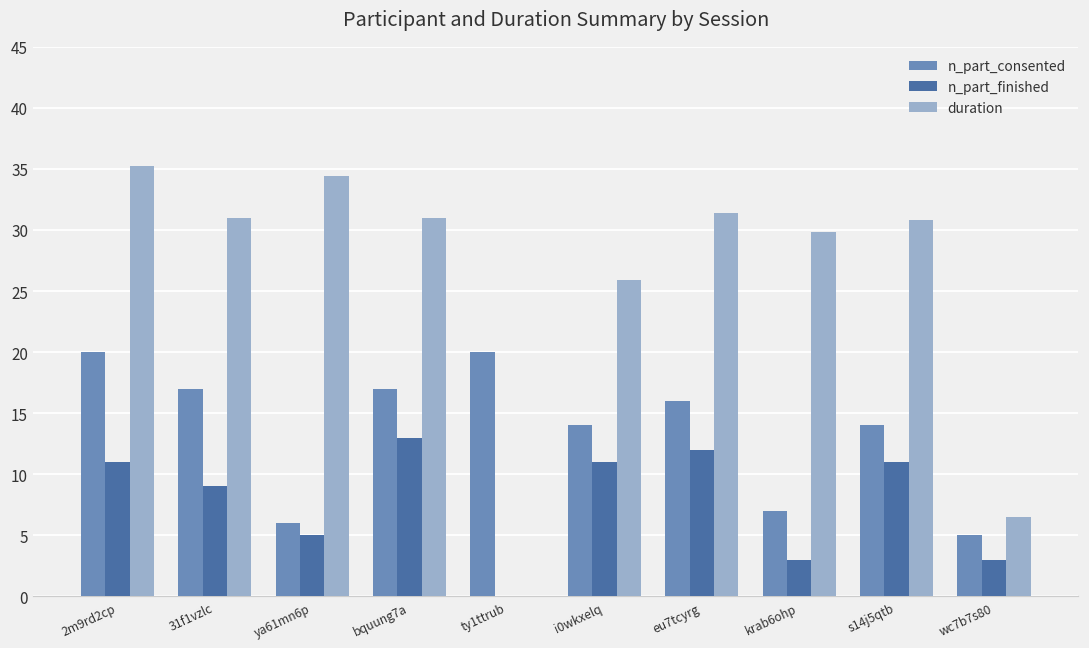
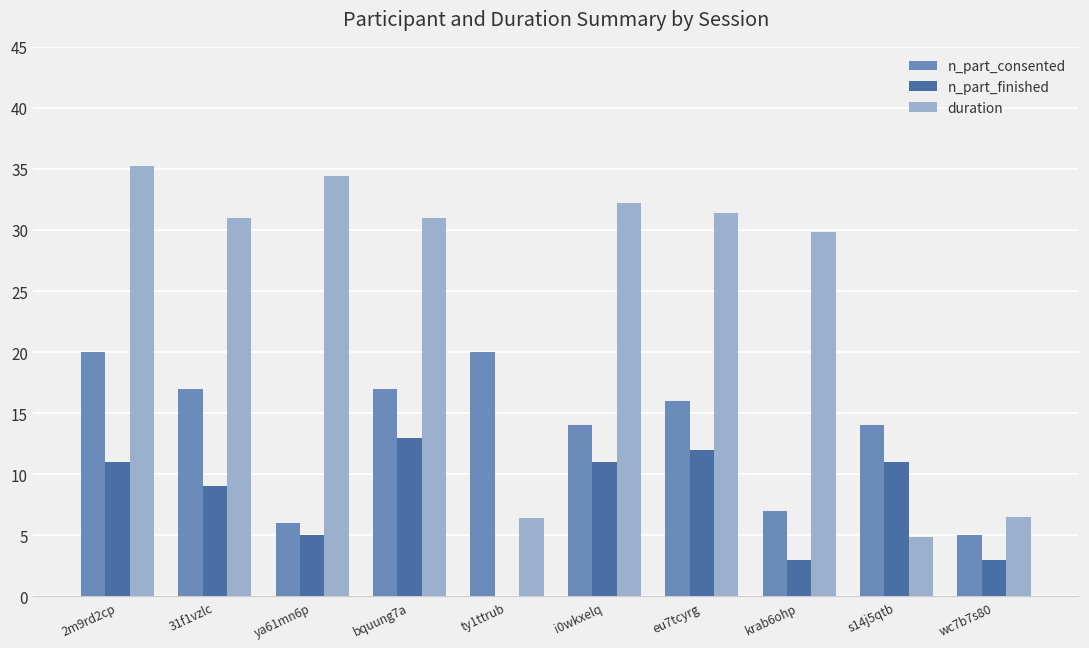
  {
    "duration": {
      "2m9rd2cp": 35.3,
      "31f1vzlc": 31.0,
      "ya61mn6p": 34.5,
      "bquung7a": 31.0,
-     "ty1ttrub": 0.0,
-     "i0wkxelq": 25.9,
+     "ty1ttrub": 6.4,
+     "i0wkxelq": 32.2,
      "eu7tcyrg": 31.4,
      "krab6ohp": 29.8,
-     "s14j5qtb": 30.8,
+     "s14j5qtb": 4.9,
      "wc7b7s80": 6.5
    }
  }
